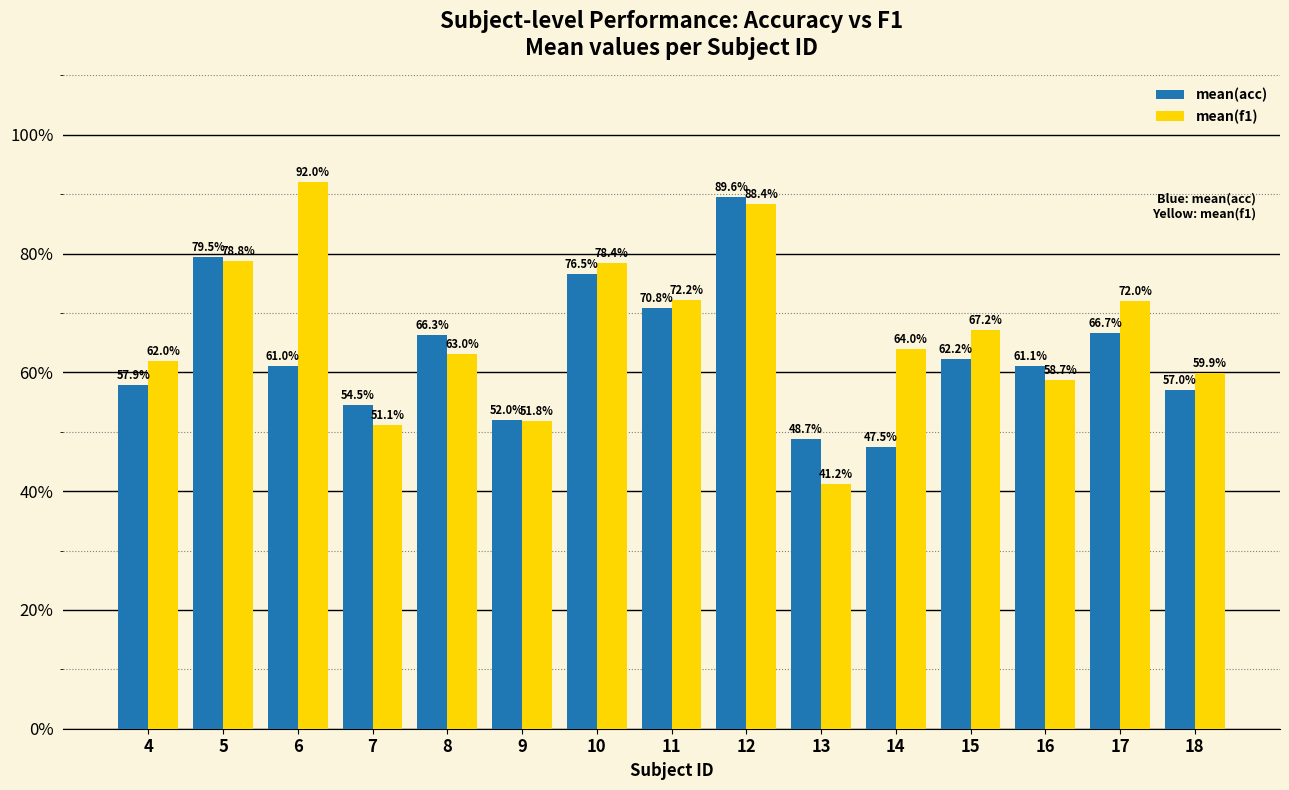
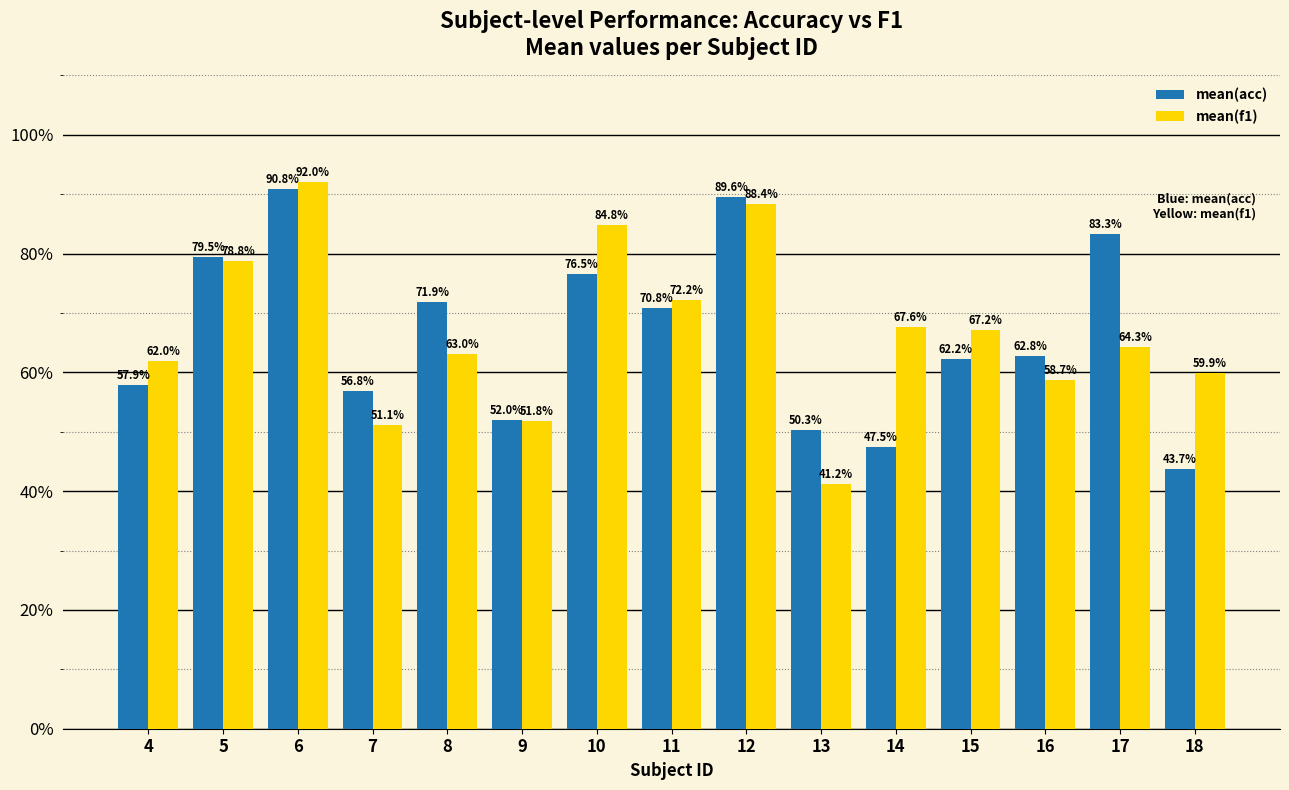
  {
    "mean(acc)": {
      "4": "57.9%",
      "5": "79.5%",
-     "6": "61.0%",
-     "7": "54.5%",
-     "8": "66.3%",
+     "6": "90.8%",
+     "7": "56.8%",
+     "8": "71.9%",
      "9": "52.0%",
      "10": "76.5%",
      "11": "70.8%",
      "12": "89.6%",
-     "13": "48.7%",
+     "13": "50.3%",
      "14": "47.5%",
      "15": "62.2%",
-     "16": "61.1%",
-     "17": "66.7%",
-     "18": "57.0%"
+     "16": "62.8%",
+     "17": "83.3%",
+     "18": "43.7%"
    },
    "mean(f1)": {
      "4": "62.0%",
      "5": "78.8%",
      "6": "92.0%",
      "7": "51.1%",
      "8": "63.0%",
      "9": "51.8%",
-     "10": "78.4%",
+     "10": "84.8%",
      "11": "72.2%",
      "12": "88.4%",
      "13": "41.2%",
-     "14": "64.0%",
+     "14": "67.6%",
      "15": "67.2%",
      "16": "58.7%",
-     "17": "72.0%",
+     "17": "64.3%",
      "18": "59.9%"
    }
  }
